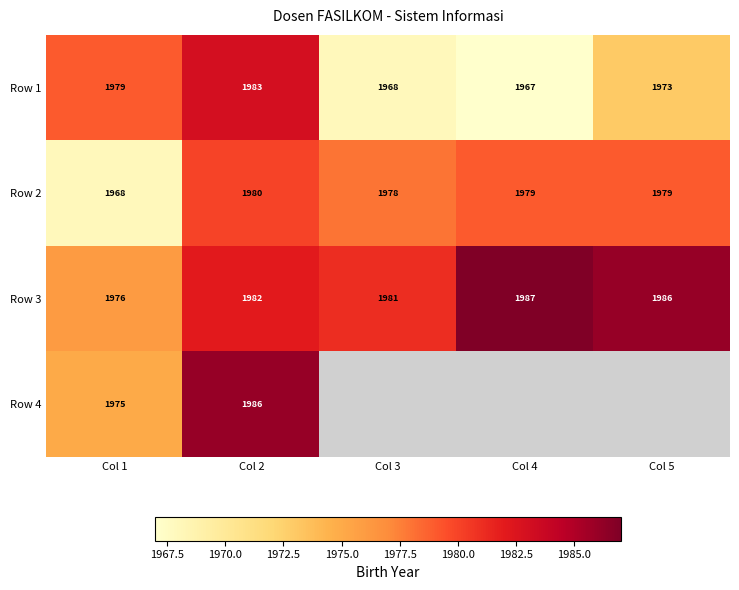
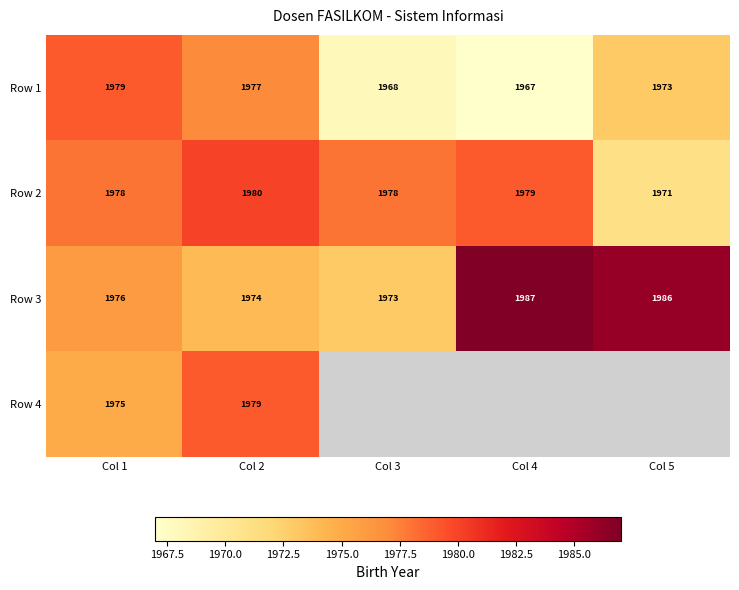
  {
    "Row 1": {
      "Col 1": 1979,
-     "Col 2": 1983,
+     "Col 2": 1977,
      "Col 3": 1968,
      "Col 4": 1967,
      "Col 5": 1973
    },
    "Row 2": {
-     "Col 1": 1968,
+     "Col 1": 1978,
      "Col 2": 1980,
      "Col 3": 1978,
      "Col 4": 1979,
-     "Col 5": 1979
+     "Col 5": 1971
    },
    "Row 3": {
      "Col 1": 1976,
-     "Col 2": 1982,
-     "Col 3": 1981,
+     "Col 2": 1974,
+     "Col 3": 1973,
      "Col 4": 1987,
      "Col 5": 1986
    },
    "Row 4": {
      "Col 1": 1975,
-     "Col 2": 1986
+     "Col 2": 1979
    }
  }
